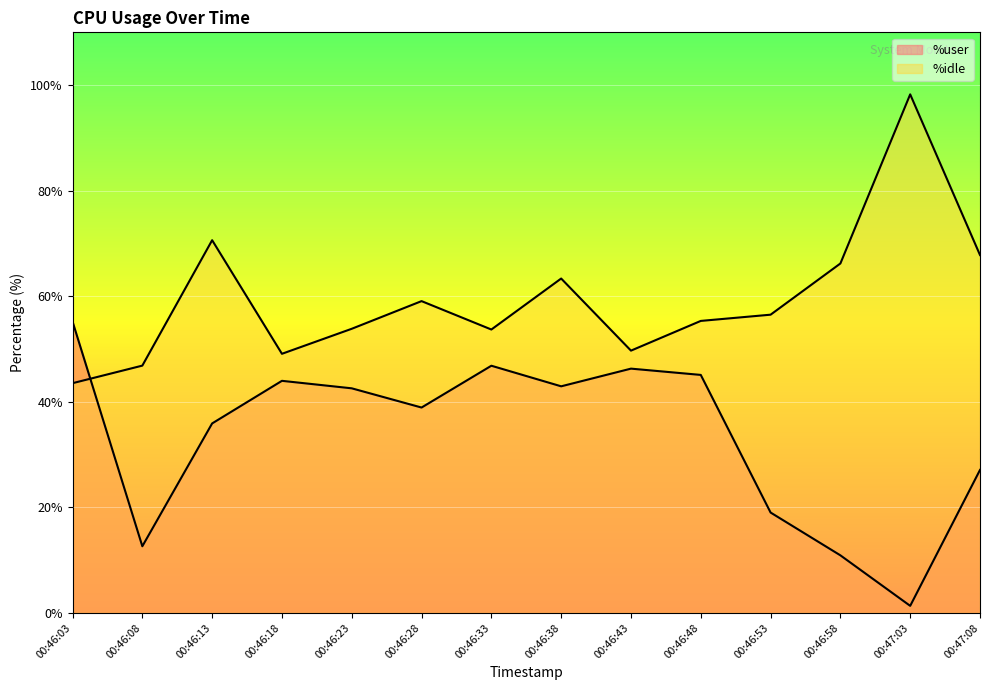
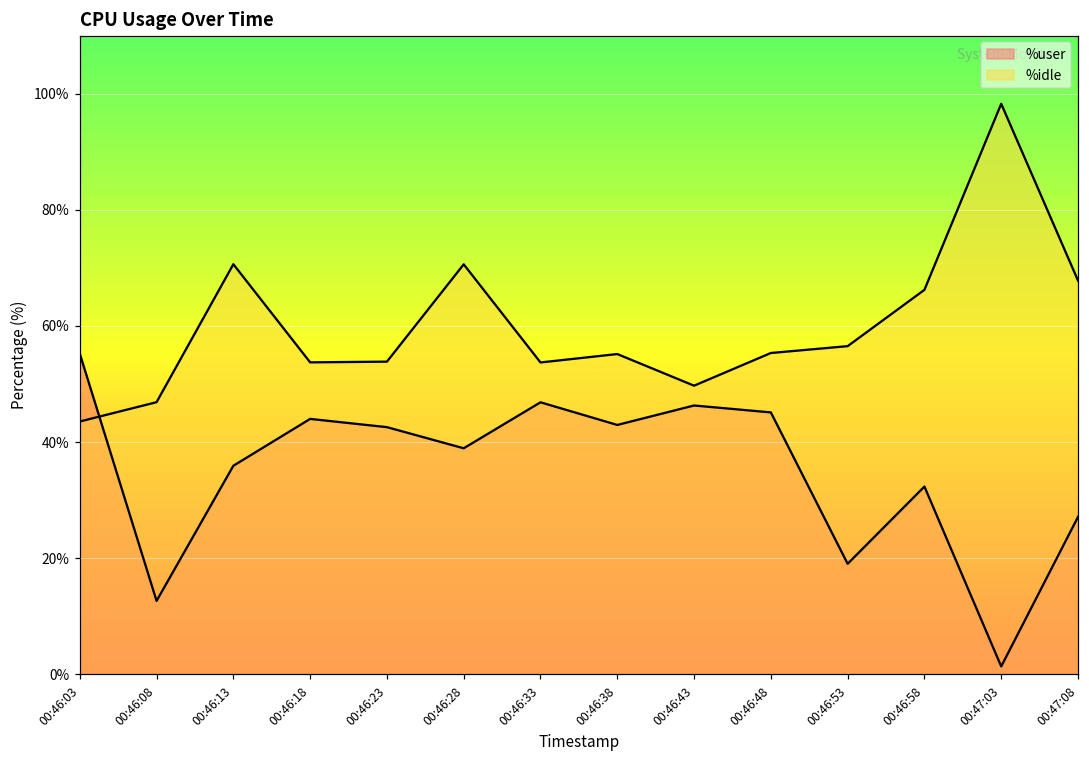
  {
    "%user": {
      "00:46:03": "55%",
      "00:46:08": "13%",
      "00:46:13": "36%",
      "00:46:18": "44%",
      "00:46:23": "43%",
      "00:46:28": "39%",
      "00:46:33": "47%",
      "00:46:38": "43%",
      "00:46:43": "46%",
      "00:46:48": "45%",
      "00:46:53": "19%",
-     "00:46:58": "11%",
+     "00:46:58": "32%",
      "00:47:03": "1%",
      "00:47:08": "27%"
    },
    "%idle": {
      "00:46:03": "44%",
      "00:46:08": "47%",
      "00:46:13": "71%",
-     "00:46:18": "49%",
+     "00:46:18": "54%",
      "00:46:23": "54%",
-     "00:46:28": "59%",
+     "00:46:28": "71%",
      "00:46:33": "54%",
-     "00:46:38": "63%",
+     "00:46:38": "55%",
      "00:46:43": "50%",
      "00:46:48": "55%",
      "00:46:53": "57%",
      "00:46:58": "66%",
      "00:47:03": "98%",
      "00:47:08": "68%"
    }
  }
